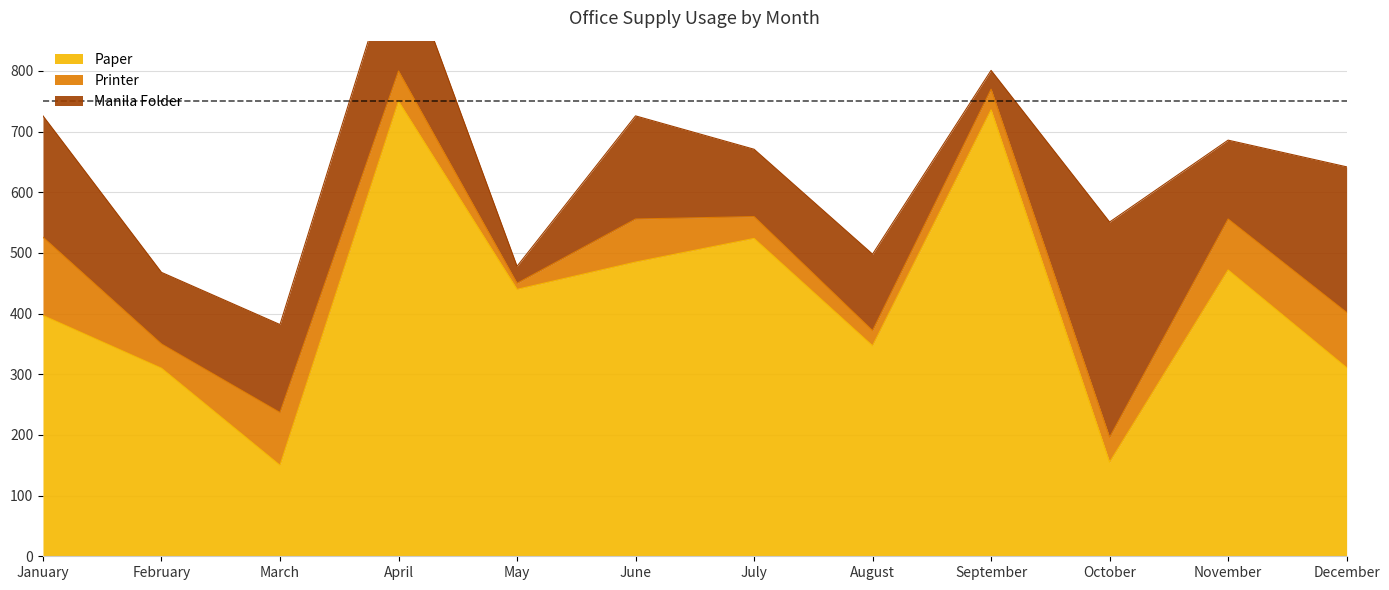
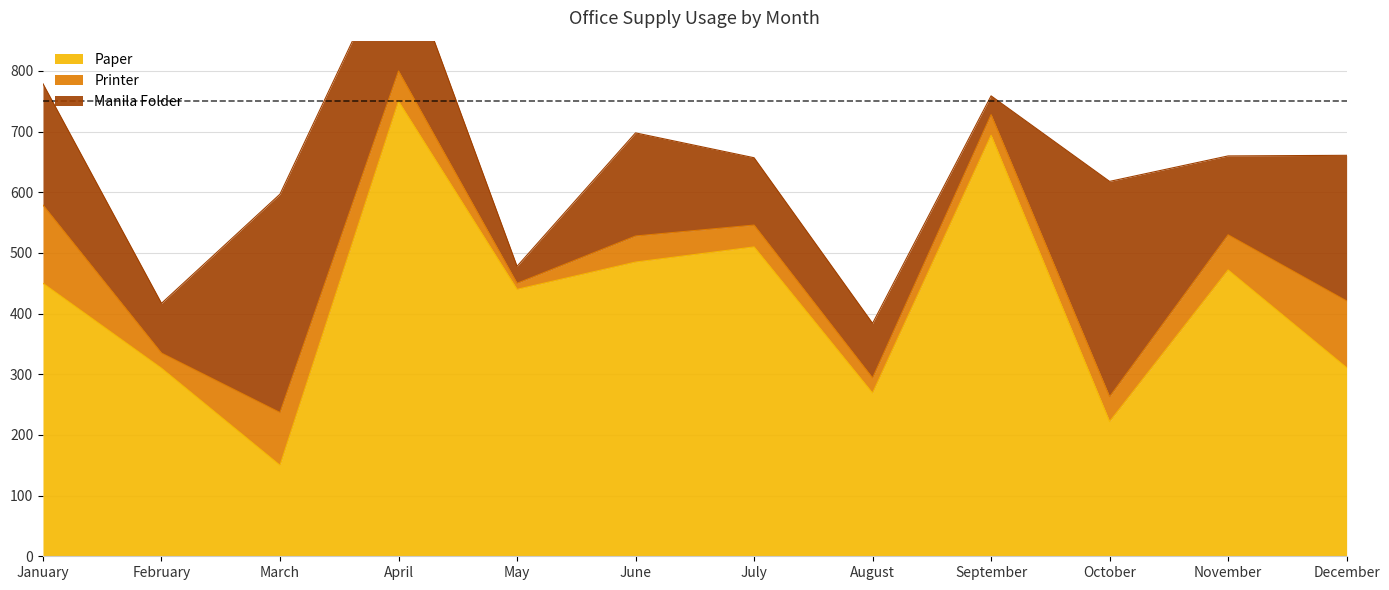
  {
    "Paper": {
-     "January": 400,
+     "January": 450,
      "February": 310,
      "March": 150,
      "April": 750,
      "May": 440,
      "June": 490,
-     "July": 520,
-     "August": 350,
-     "September": 740,
-     "October": 160,
+     "July": 510,
+     "August": 270,
+     "September": 690,
+     "October": 220,
      "November": 470,
      "December": 310
    },
    "Printer": {
      "January": 130,
-     "February": 40,
+     "February": 30,
      "March": 90,
      "April": 50,
      "May": 10,
-     "June": 70,
+     "June": 40,
      "July": 40,
      "August": 30,
      "September": 30,
      "October": 40,
-     "November": 80,
-     "December": 90
+     "November": 60,
+     "December": 110
    },
    "Manila Folder": {
      "January": 200,
-     "February": 120,
-     "March": 150,
+     "February": 80,
+     "March": 360,
      "May": 30,
      "June": 170,
      "July": 110,
-     "August": 130,
+     "August": 90,
      "September": 30,
      "October": 360,
      "November": 130,
      "December": 240
    }
  }
